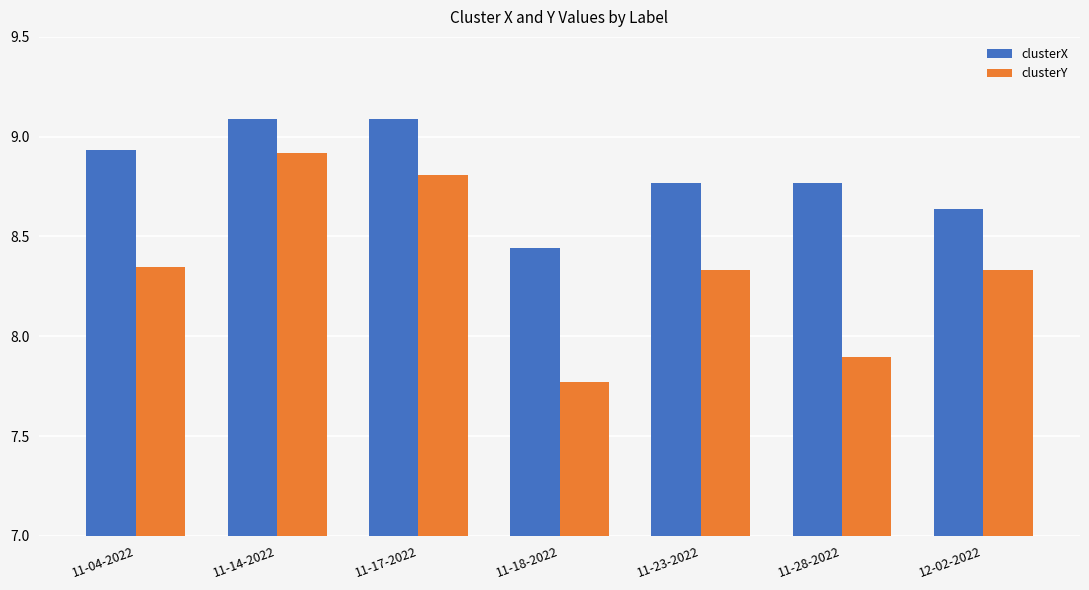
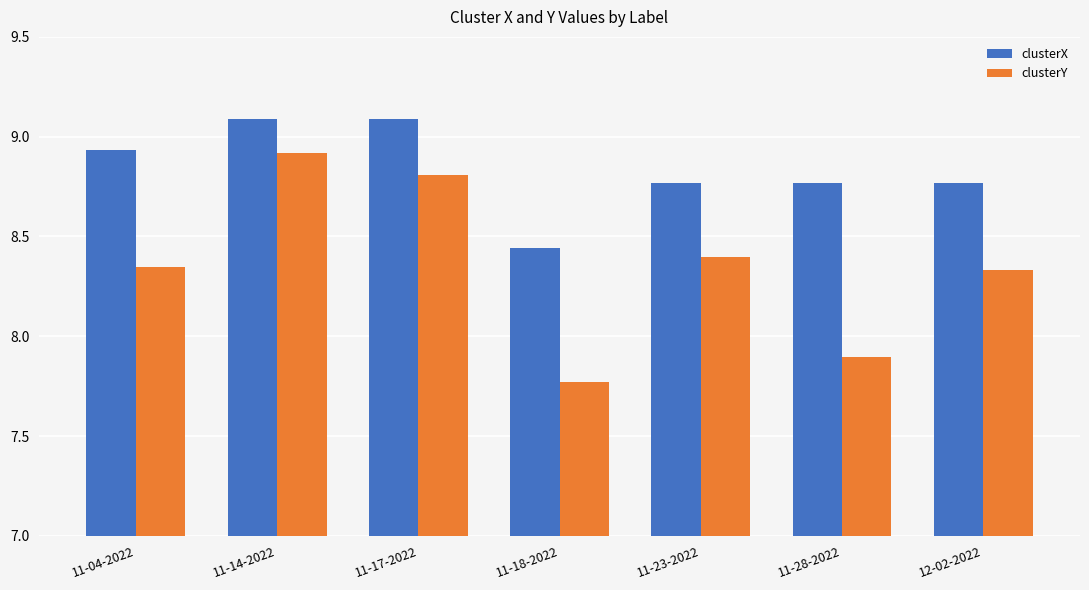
  {
    "clusterX": {
      "11-04-2022": 8.93,
      "11-14-2022": 9.09,
      "11-17-2022": 9.09,
      "11-18-2022": 8.44,
      "11-23-2022": 8.77,
      "11-28-2022": 8.77,
-     "12-02-2022": 8.64
+     "12-02-2022": 8.77
    },
    "clusterY": {
      "11-04-2022": 8.35,
      "11-14-2022": 8.92,
      "11-17-2022": 8.81,
      "11-18-2022": 7.77,
-     "11-23-2022": 8.33,
+     "11-23-2022": 8.40,
      "11-28-2022": 7.90,
      "12-02-2022": 8.33
    }
  }
